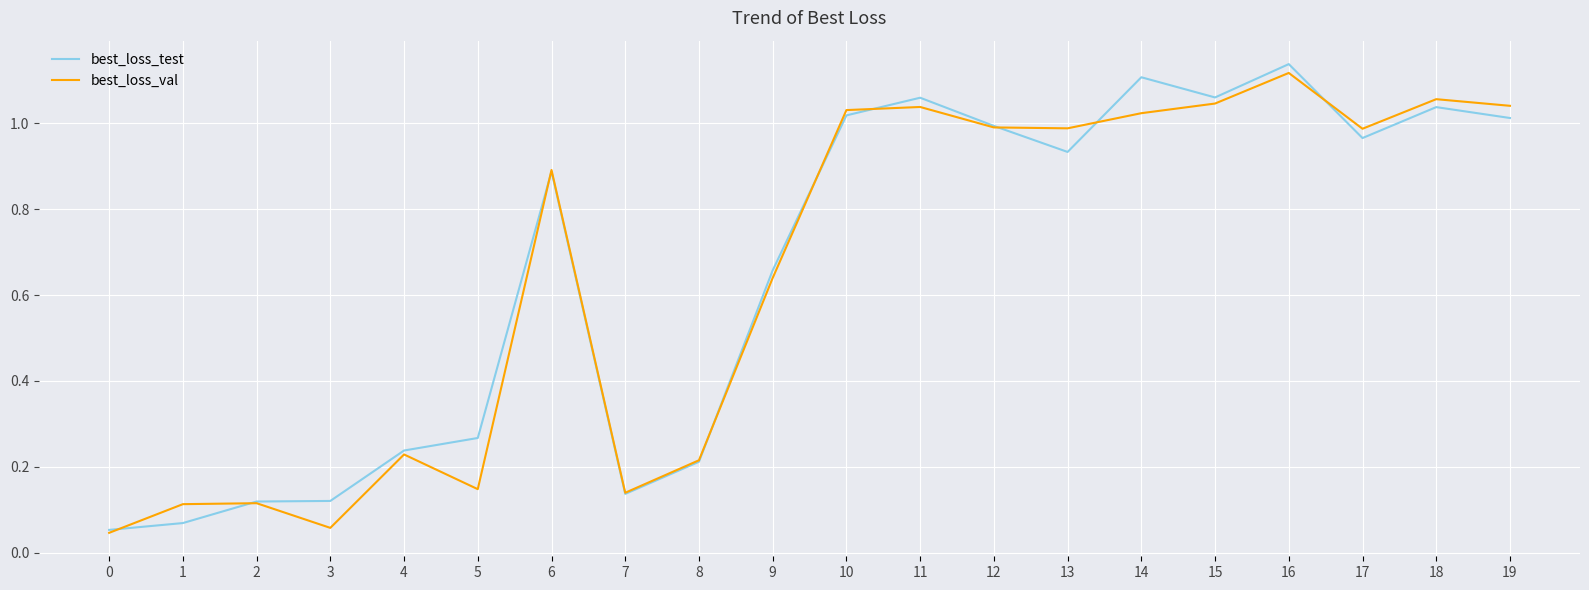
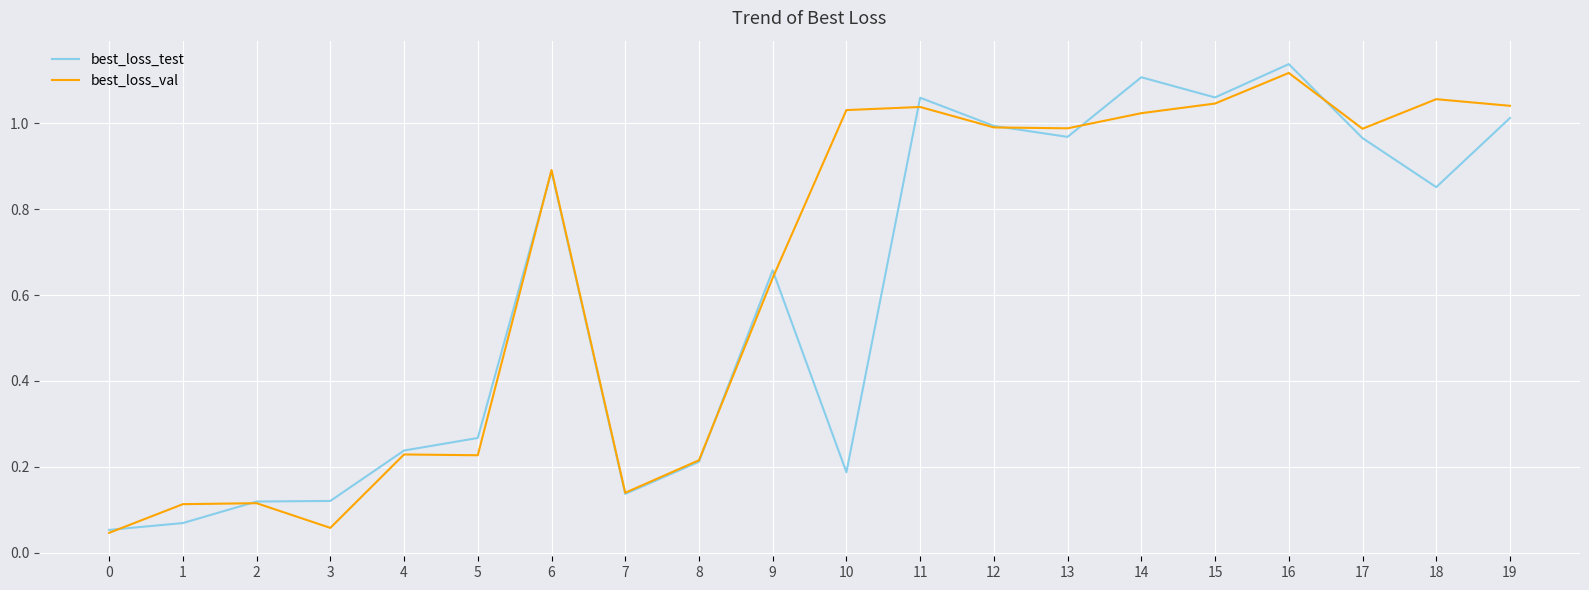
  {
    "best_loss_test": {
      "0": 0.05,
      "1": 0.07,
      "3": 0.12,
      "4": 0.24,
      "5": 0.27,
      "9": 0.66,
-     "10": 1.02,
+     "10": 0.19,
      "11": 1.06,
-     "13": 0.93,
+     "13": 0.97,
      "14": 1.11,
      "15": 1.06,
      "16": 1.14,
      "17": 0.97,
-     "18": 1.04,
+     "18": 0.85,
      "19": 1.01
    },
    "best_loss_val": {
      "0": 0.05,
      "1": 0.11,
      "3": 0.06,
      "4": 0.23,
-     "5": 0.15,
+     "5": 0.23,
      "9": 0.64,
      "10": 1.03,
      "11": 1.04,
      "13": 0.99,
      "14": 1.02,
      "15": 1.05,
      "16": 1.12,
      "17": 0.99,
      "18": 1.06,
      "19": 1.04
    }
  }
